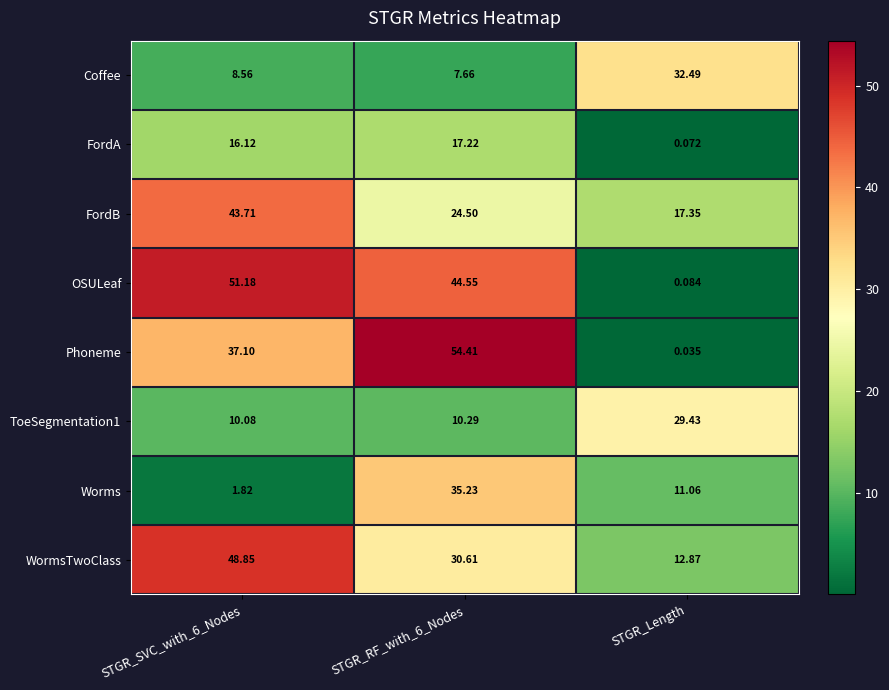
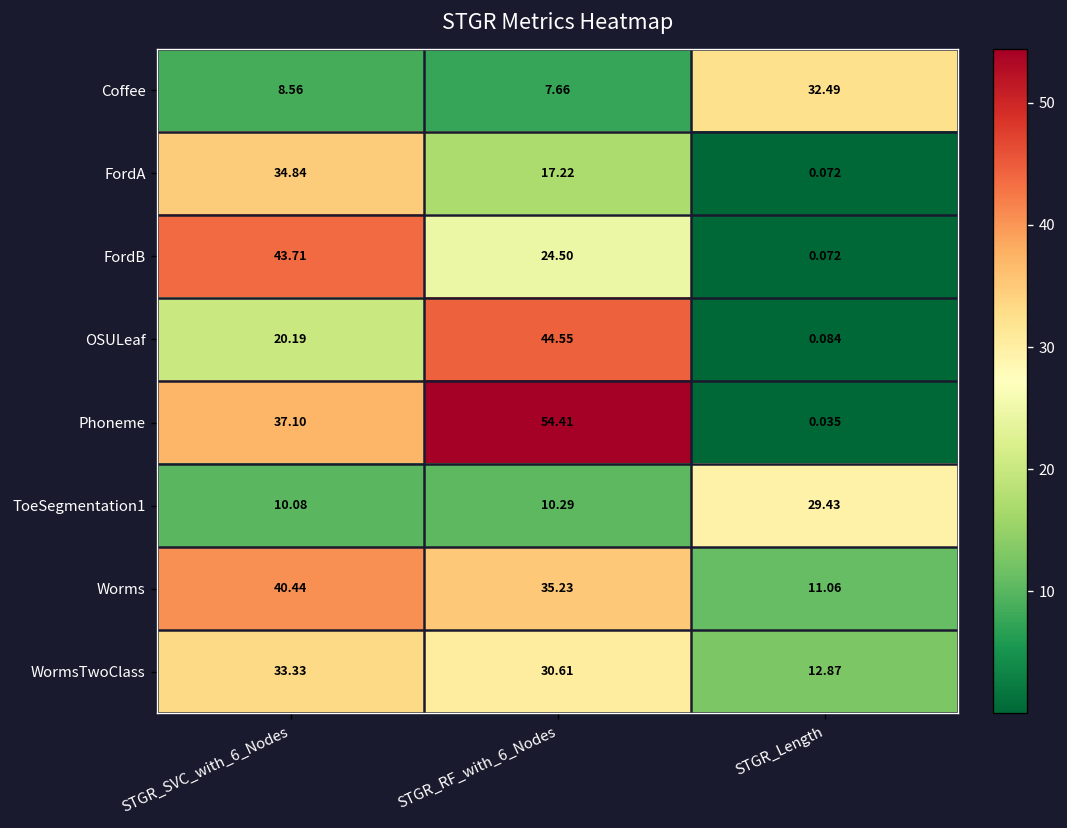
  {
    "Coffee": {
      "STGR_SVC_with_6_Nodes": 8.56,
      "STGR_RF_with_6_Nodes": 7.66,
      "STGR_Length": 32.49
    },
    "FordA": {
-     "STGR_SVC_with_6_Nodes": 16.12,
+     "STGR_SVC_with_6_Nodes": 34.84,
      "STGR_RF_with_6_Nodes": 17.22,
      "STGR_Length": 0.072
    },
    "FordB": {
      "STGR_SVC_with_6_Nodes": 43.71,
      "STGR_RF_with_6_Nodes": 24.50,
-     "STGR_Length": 17.35
+     "STGR_Length": 0.072
    },
    "OSULeaf": {
-     "STGR_SVC_with_6_Nodes": 51.18,
+     "STGR_SVC_with_6_Nodes": 20.19,
      "STGR_RF_with_6_Nodes": 44.55,
      "STGR_Length": 0.084
    },
    "Phoneme": {
      "STGR_SVC_with_6_Nodes": 37.10,
      "STGR_RF_with_6_Nodes": 54.41,
      "STGR_Length": 0.035
    },
    "ToeSegmentation1": {
      "STGR_SVC_with_6_Nodes": 10.08,
      "STGR_RF_with_6_Nodes": 10.29,
      "STGR_Length": 29.43
    },
    "Worms": {
-     "STGR_SVC_with_6_Nodes": 1.82,
+     "STGR_SVC_with_6_Nodes": 40.44,
      "STGR_RF_with_6_Nodes": 35.23,
      "STGR_Length": 11.06
    },
    "WormsTwoClass": {
-     "STGR_SVC_with_6_Nodes": 48.85,
+     "STGR_SVC_with_6_Nodes": 33.33,
      "STGR_RF_with_6_Nodes": 30.61,
      "STGR_Length": 12.87
    }
  }
